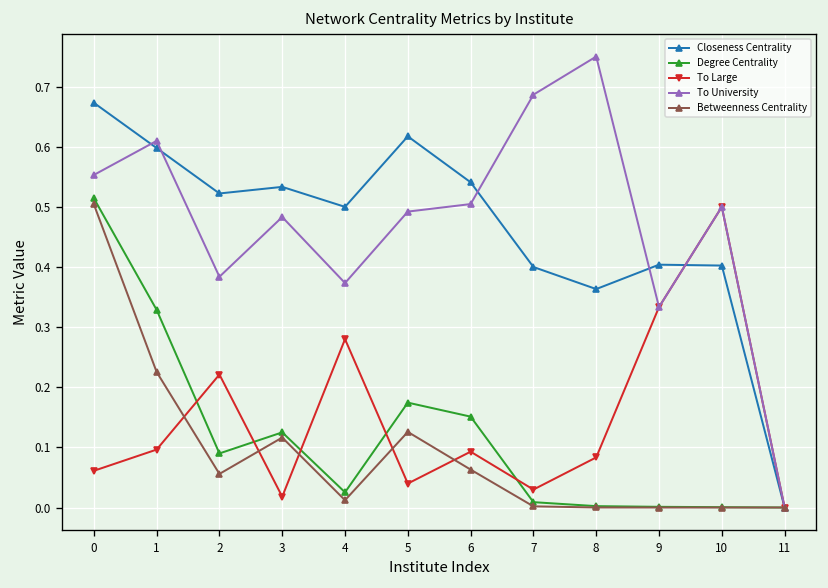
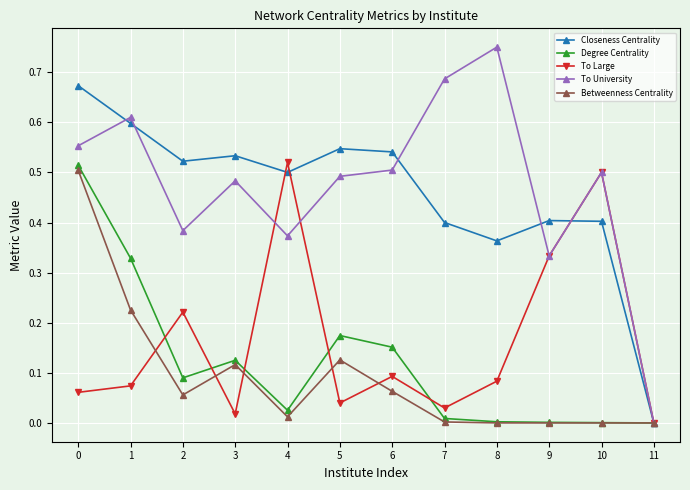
  {
    "Closeness Centrality": {
      "0": 0.67,
      "1": 0.60,
      "2": 0.52,
      "3": 0.53,
      "4": 0.50,
-     "5": 0.62,
+     "5": 0.55,
      "6": 0.54,
      "7": 0.40,
      "8": 0.36,
      "9": 0.40,
      "10": 0.40
    },
    "Degree Centrality": {
      "0": 0.51,
      "1": 0.33,
      "2": 0.09,
      "3": 0.13,
      "4": 0.03,
      "5": 0.17,
      "6": 0.15,
      "7": 0.01
    },
    "To Large": {
      "0": 0.06,
-     "1": 0.10,
+     "1": 0.07,
      "2": 0.22,
      "3": 0.02,
-     "4": 0.28,
+     "4": 0.52,
      "5": 0.04,
      "6": 0.09,
      "7": 0.03,
      "8": 0.08
    },
    "To University": {
      "0": 0.55,
      "1": 0.61,
      "2": 0.38,
      "3": 0.48,
      "4": 0.37,
      "5": 0.49,
      "6": 0.50,
      "7": 0.69,
      "8": 0.75
    },
    "Betweenness Centrality": {
      "0": 0.50,
      "1": 0.23,
      "2": 0.06,
      "3": 0.12,
      "4": 0.01,
      "5": 0.13,
      "6": 0.06,
      "7": 0.00
    }
  }
